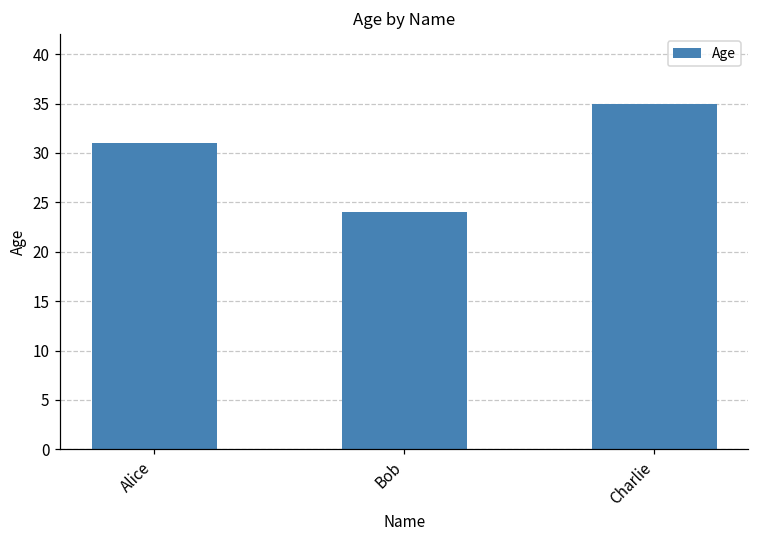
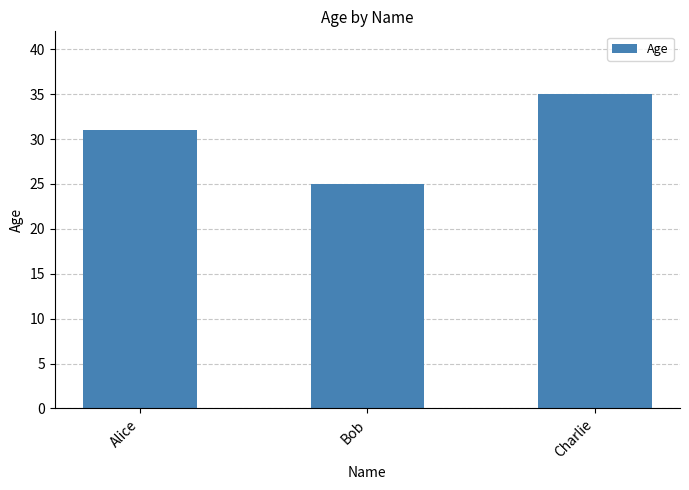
  {
    "Alice": 31,
-   "Bob": 24,
+   "Bob": 25,
    "Charlie": 35
  }
